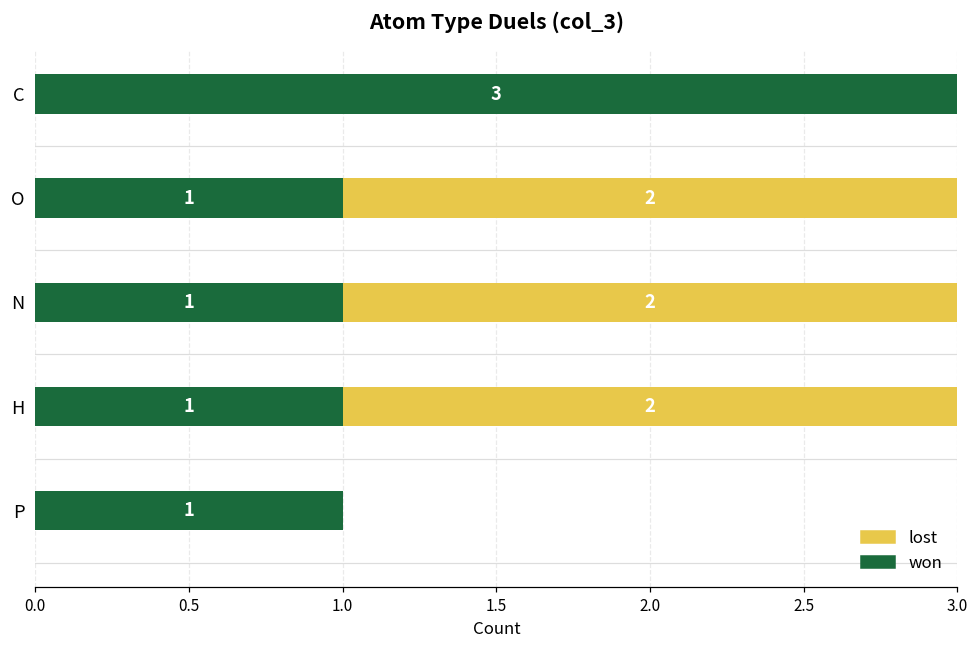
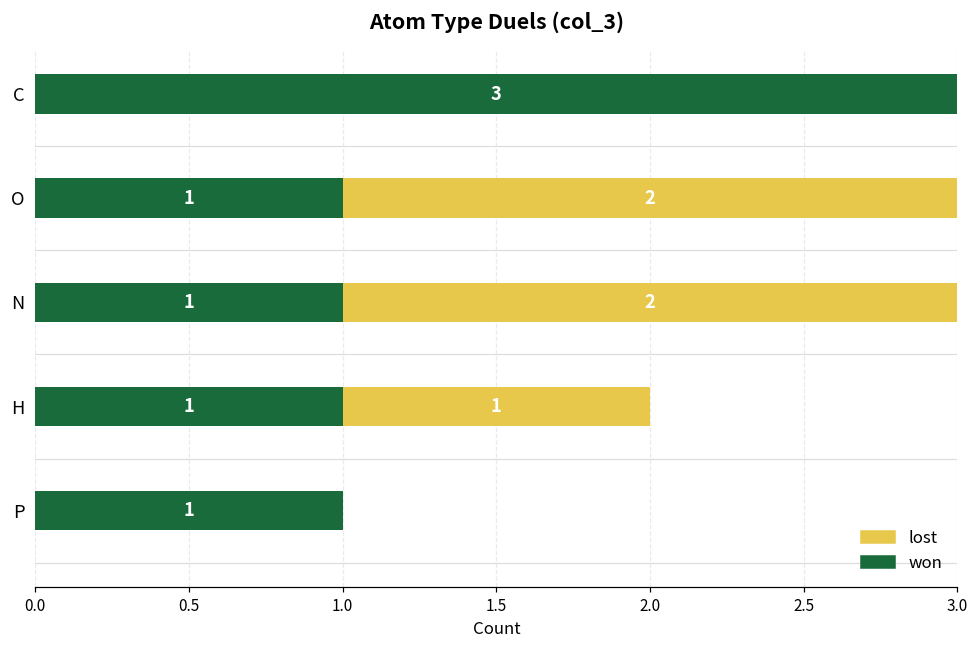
  {
    "won": {
      "C": 3,
      "O": 1,
      "N": 1,
      "H": 1,
      "P": 1
    },
    "lost": {
      "O": 2,
      "N": 2,
-     "H": 2
+     "H": 1
    }
  }
